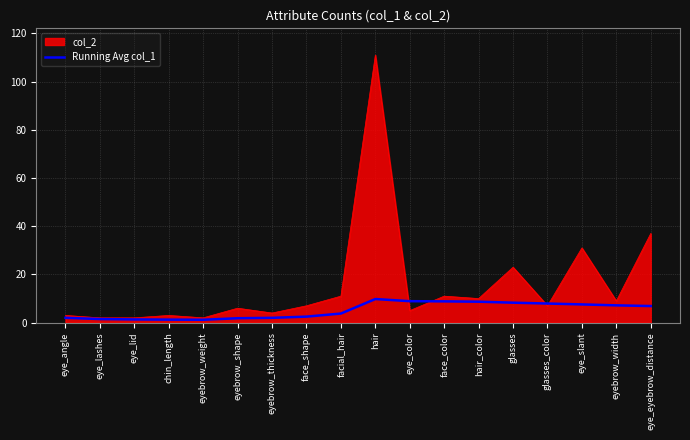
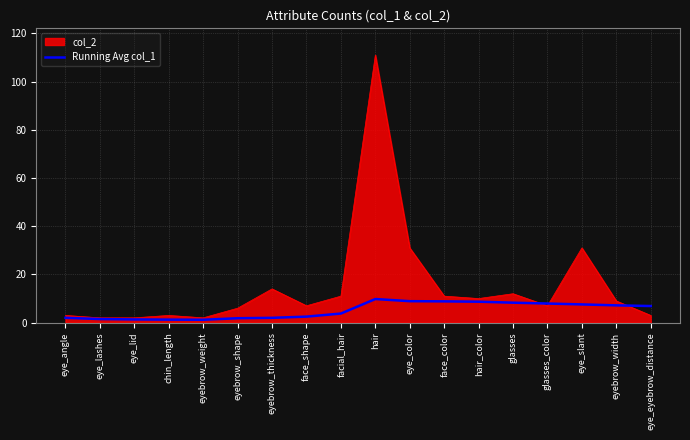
  {
    "col_2": {
      "chin_length": 3,
      "eyebrow_shape": 6,
-     "eyebrow_thickness": 4,
+     "eyebrow_thickness": 14,
      "face_shape": 7,
      "facial_hair": 11,
      "hair": 111,
-     "eye_color": 5,
+     "eye_color": 31,
      "face_color": 11,
      "hair_color": 10,
-     "glasses": 23,
+     "glasses": 12,
      "eye_slant": 31,
      "eyebrow_width": 9,
-     "eye_eyebrow_distance": 37
+     "eye_eyebrow_distance": 3
    },
    "Running Avg col_1": {
      "chin_length": 1,
      "eyebrow_shape": 2,
      "eyebrow_thickness": 2,
      "face_shape": 3,
      "facial_hair": 4,
      "hair": 10,
      "eye_color": 9,
      "face_color": 9,
      "hair_color": 9,
      "glasses": 8,
      "eye_slant": 8,
      "eyebrow_width": 7,
      "eye_eyebrow_distance": 7
    }
  }
